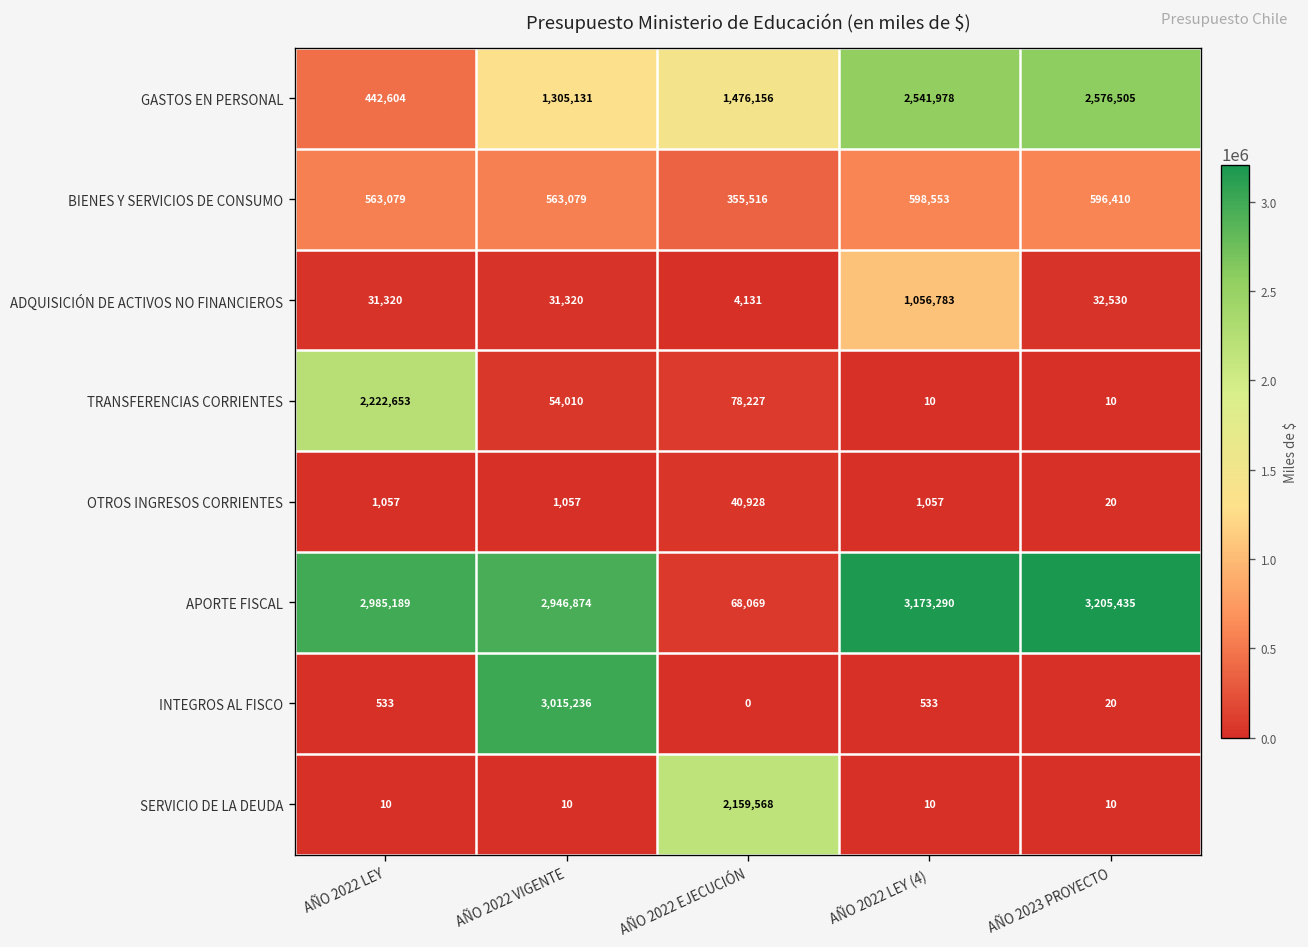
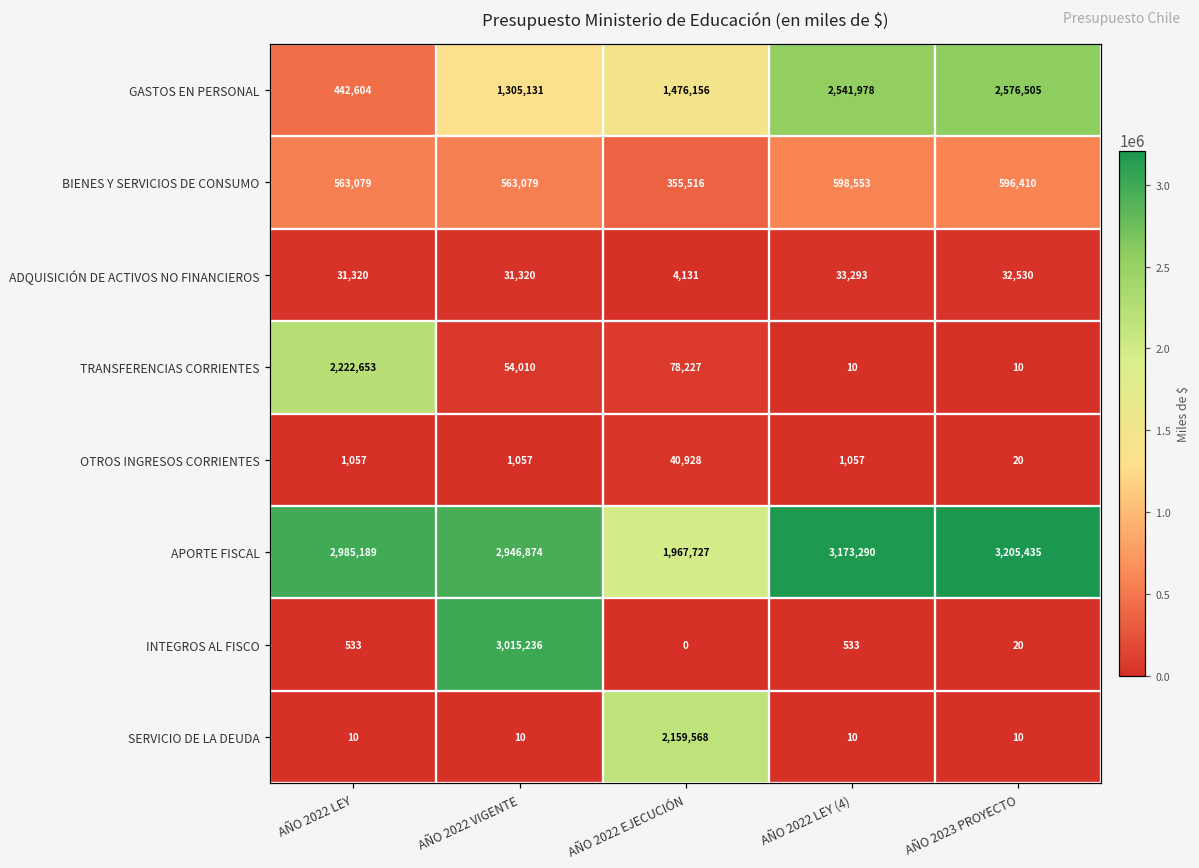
  {
    "GASTOS EN PERSONAL": {
      "AÑO 2022 LEY": "442,604",
      "AÑO 2022 VIGENTE": "1,305,131",
      "AÑO 2022 EJECUCIÓN": "1,476,156",
      "AÑO 2022 LEY (4)": "2,541,978",
      "AÑO 2023 PROYECTO": "2,576,505"
    },
    "BIENES Y SERVICIOS DE CONSUMO": {
      "AÑO 2022 LEY": "563,079",
      "AÑO 2022 VIGENTE": "563,079",
      "AÑO 2022 EJECUCIÓN": "355,516",
      "AÑO 2022 LEY (4)": "598,553",
      "AÑO 2023 PROYECTO": "596,410"
    },
    "ADQUISICIÓN DE ACTIVOS NO FINANCIEROS": {
      "AÑO 2022 LEY": "31,320",
      "AÑO 2022 VIGENTE": "31,320",
      "AÑO 2022 EJECUCIÓN": "4,131",
-     "AÑO 2022 LEY (4)": "1,056,783",
+     "AÑO 2022 LEY (4)": "33,293",
      "AÑO 2023 PROYECTO": "32,530"
    },
    "TRANSFERENCIAS CORRIENTES": {
      "AÑO 2022 LEY": "2,222,653",
      "AÑO 2022 VIGENTE": "54,010",
      "AÑO 2022 EJECUCIÓN": "78,227",
      "AÑO 2022 LEY (4)": "10",
      "AÑO 2023 PROYECTO": "10"
    },
    "OTROS INGRESOS CORRIENTES": {
      "AÑO 2022 LEY": "1,057",
      "AÑO 2022 VIGENTE": "1,057",
      "AÑO 2022 EJECUCIÓN": "40,928",
      "AÑO 2022 LEY (4)": "1,057",
      "AÑO 2023 PROYECTO": "20"
    },
    "APORTE FISCAL": {
      "AÑO 2022 LEY": "2,985,189",
      "AÑO 2022 VIGENTE": "2,946,874",
-     "AÑO 2022 EJECUCIÓN": "68,069",
+     "AÑO 2022 EJECUCIÓN": "1,967,727",
      "AÑO 2022 LEY (4)": "3,173,290",
      "AÑO 2023 PROYECTO": "3,205,435"
    },
    "INTEGROS AL FISCO": {
      "AÑO 2022 LEY": "533",
      "AÑO 2022 VIGENTE": "3,015,236",
      "AÑO 2022 EJECUCIÓN": "0",
      "AÑO 2022 LEY (4)": "533",
      "AÑO 2023 PROYECTO": "20"
    },
    "SERVICIO DE LA DEUDA": {
      "AÑO 2022 LEY": "10",
      "AÑO 2022 VIGENTE": "10",
      "AÑO 2022 EJECUCIÓN": "2,159,568",
      "AÑO 2022 LEY (4)": "10",
      "AÑO 2023 PROYECTO": "10"
    }
  }
